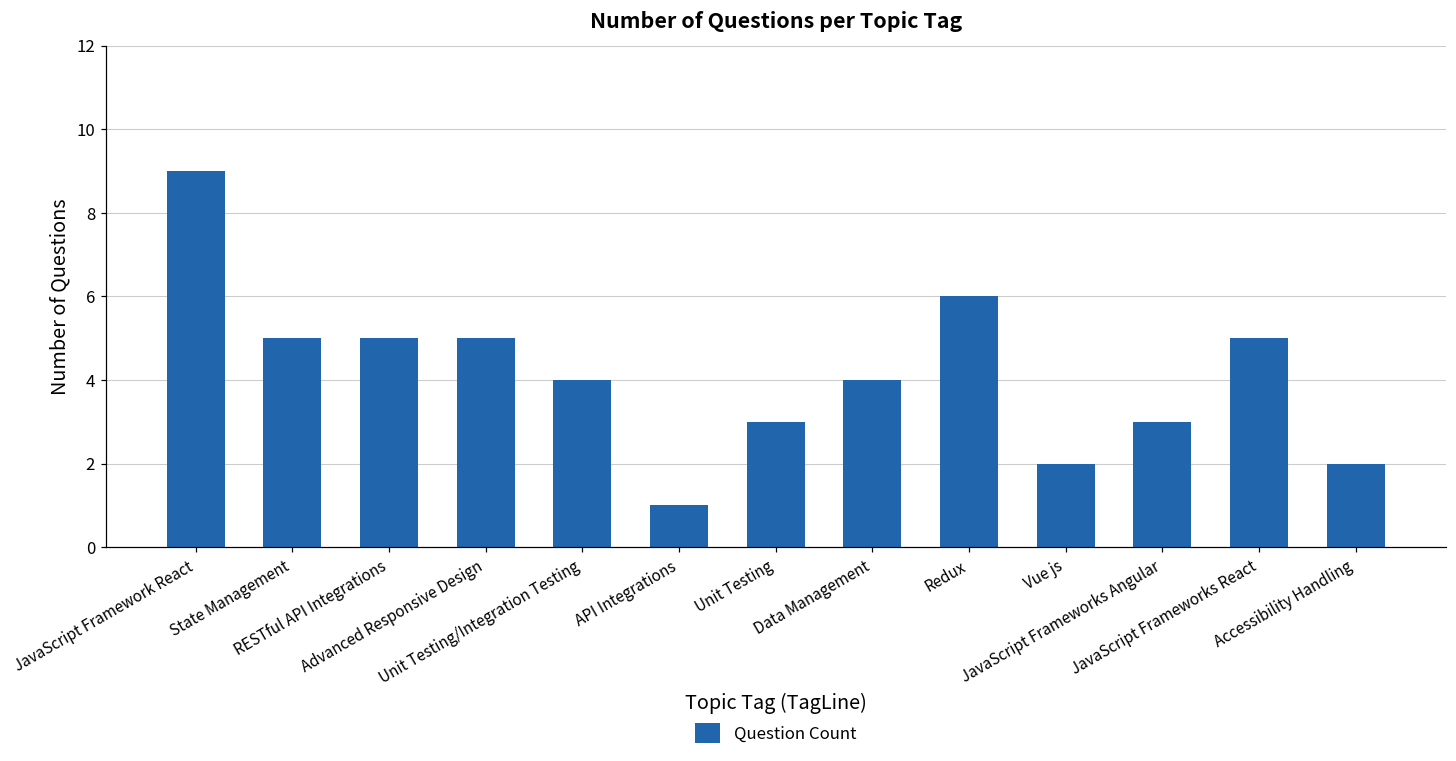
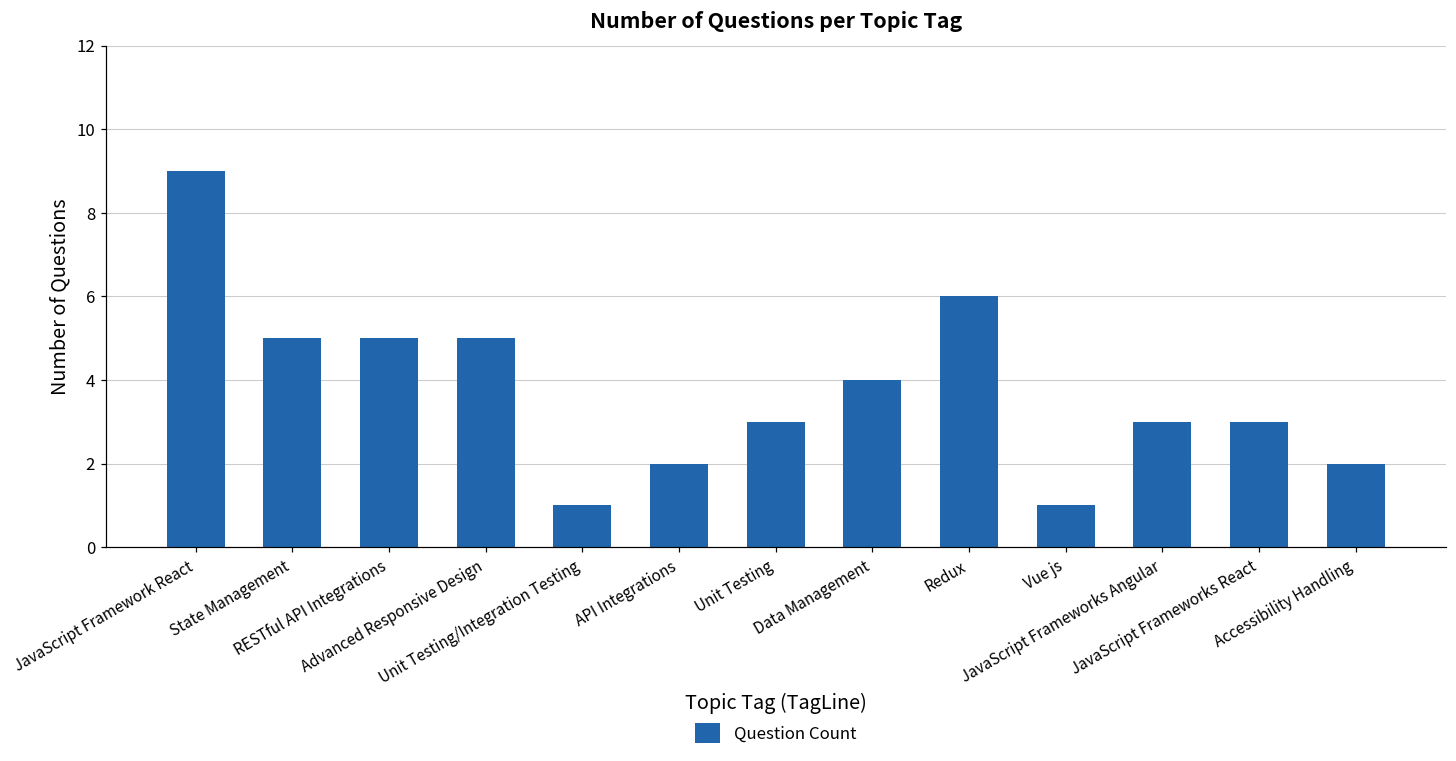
  {
    "JavaScript Framework React": 9,
    "State Management": 5,
    "RESTful API Integrations": 5,
    "Advanced Responsive Design": 5,
-   "Unit Testing/Integration Testing": 4,
-   "API Integrations": 1,
+   "Unit Testing/Integration Testing": 1,
+   "API Integrations": 2,
    "Unit Testing": 3,
    "Data Management": 4,
    "Redux": 6,
-   "Vue js": 2,
+   "Vue js": 1,
    "JavaScript Frameworks Angular": 3,
-   "JavaScript Frameworks React": 5,
+   "JavaScript Frameworks React": 3,
    "Accessibility Handling": 2
  }
